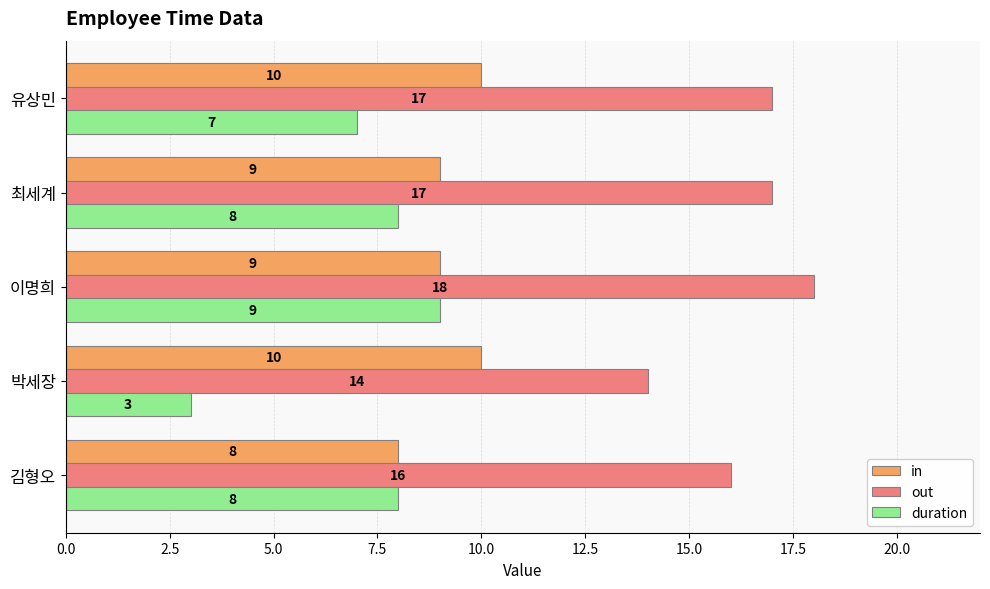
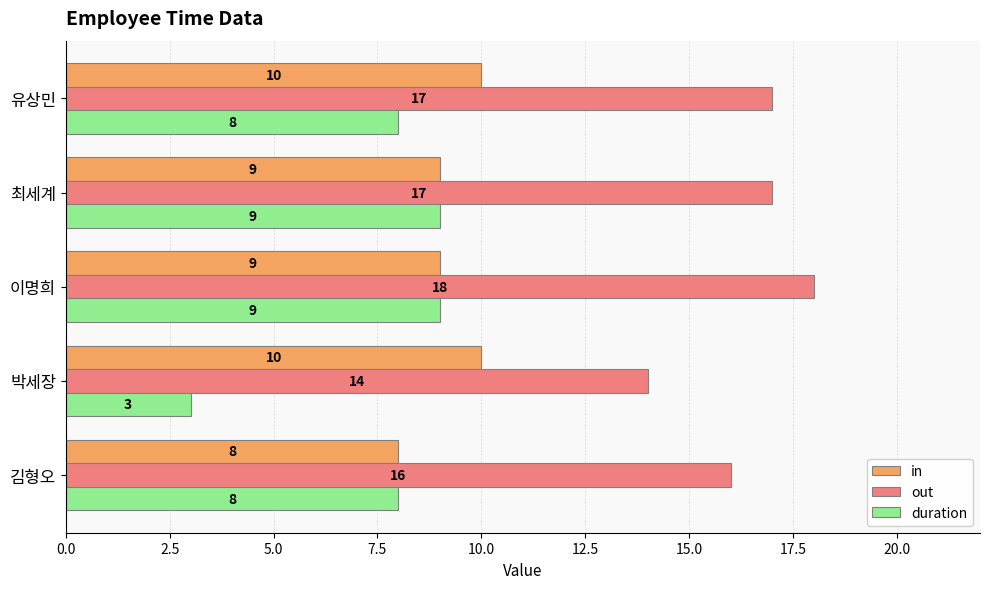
  {
    "duration": {
-     "유상민": 7,
-     "최세계": 8,
+     "유상민": 8,
+     "최세계": 9,
      "이명희": 9,
      "박세장": 3,
      "김형오": 8
    }
  }
